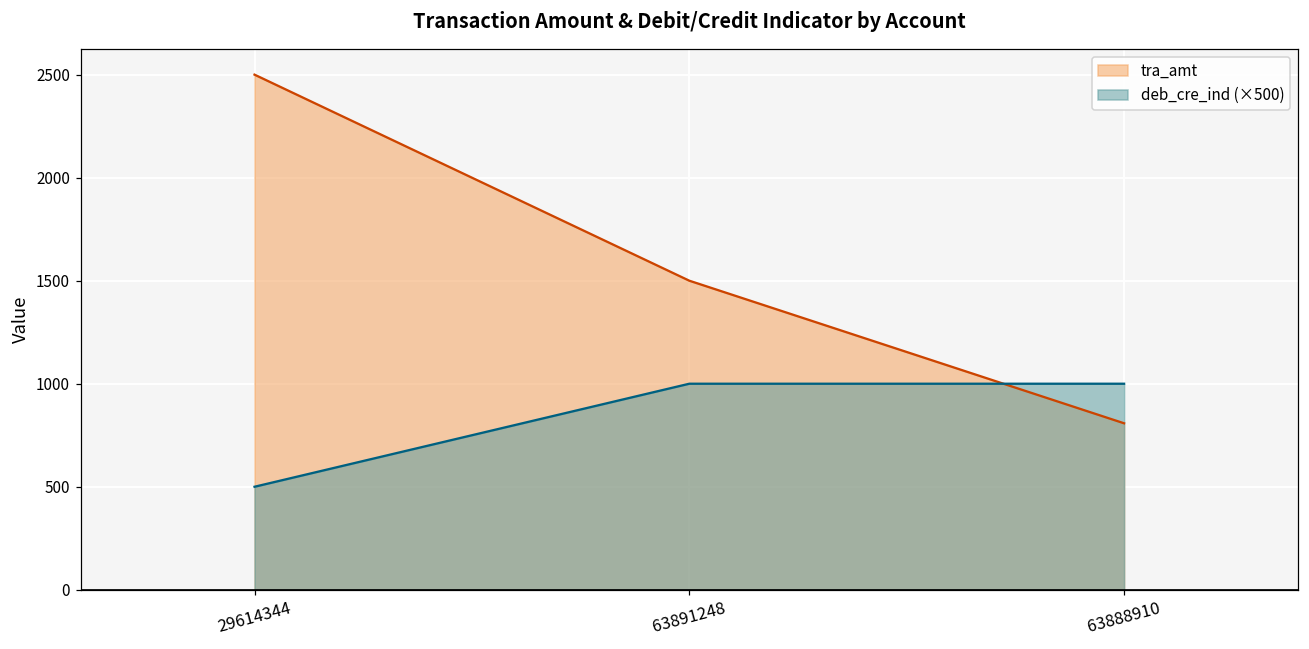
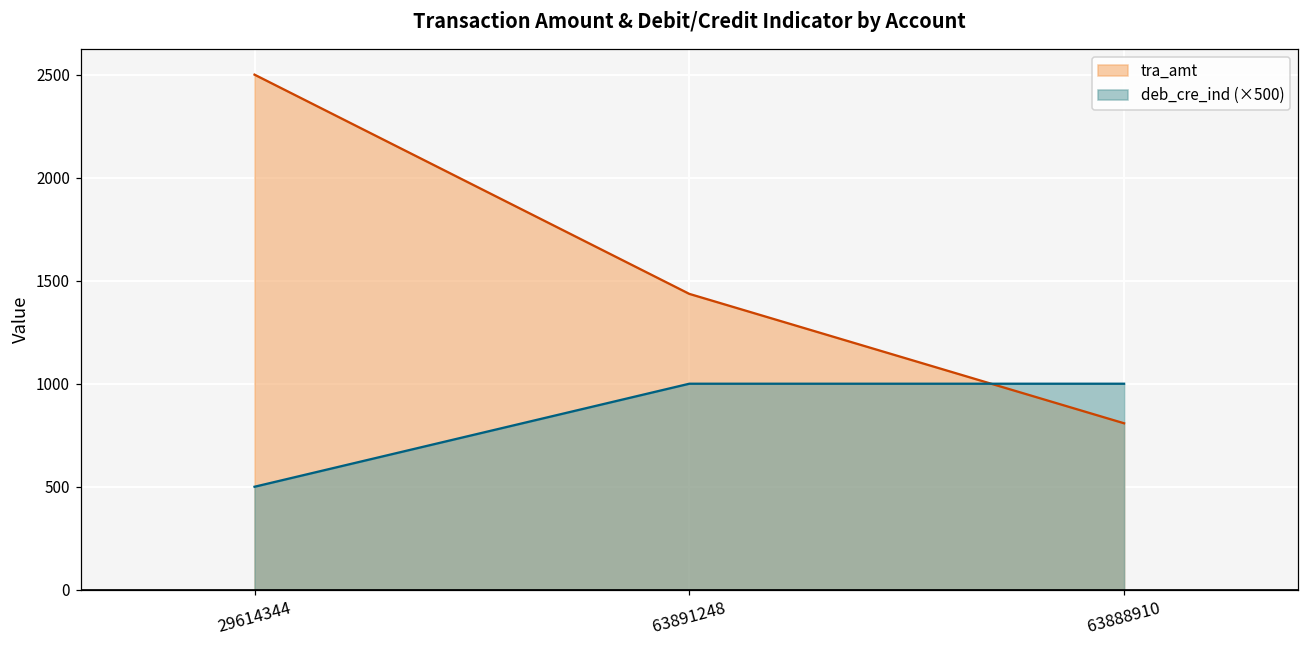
  {
    "tra_amt": {
      "29614344": 2500,
-     "63891248": 1500,
+     "63891248": 1440,
      "63888910": 810
    },
    "deb_cre_ind (×500)": {
      "29614344": 500,
      "63891248": 1000,
      "63888910": 1000
    }
  }
